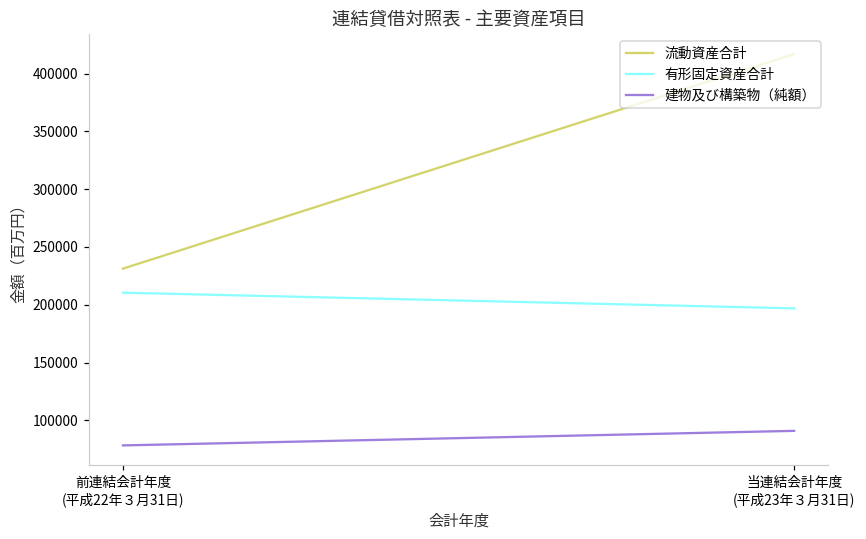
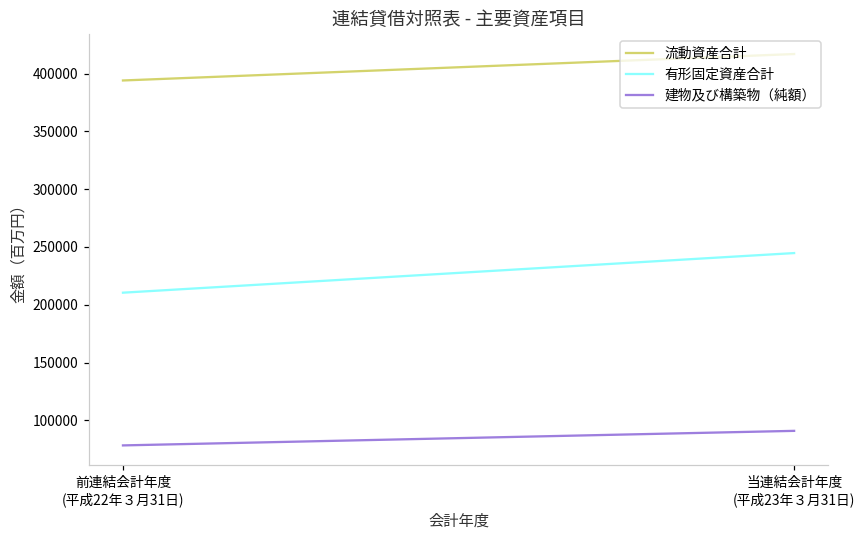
  {
    "流動資産合計": {
-     "前連結会計年度 (平成22年３月31日)": 231000
+     "前連結会計年度 (平成22年３月31日)": 394000
    },
    "有形固定資産合計": {
      "前連結会計年度 (平成22年３月31日)": 210000,
-     "当連結会計年度 (平成23年３月31日)": 197000
+     "当連結会計年度 (平成23年３月31日)": 245000
    },
    "建物及び構築物（純額）": {
      "前連結会計年度 (平成22年３月31日)": 78000,
      "当連結会計年度 (平成23年３月31日)": 91000
    }
  }
